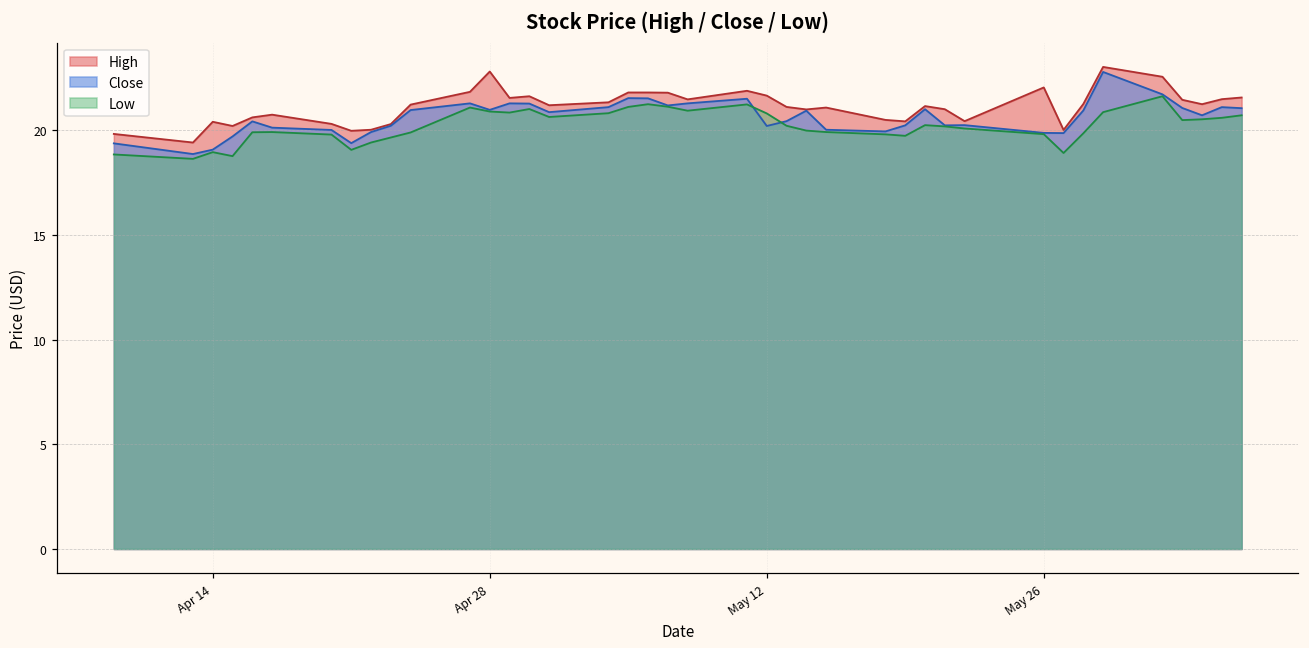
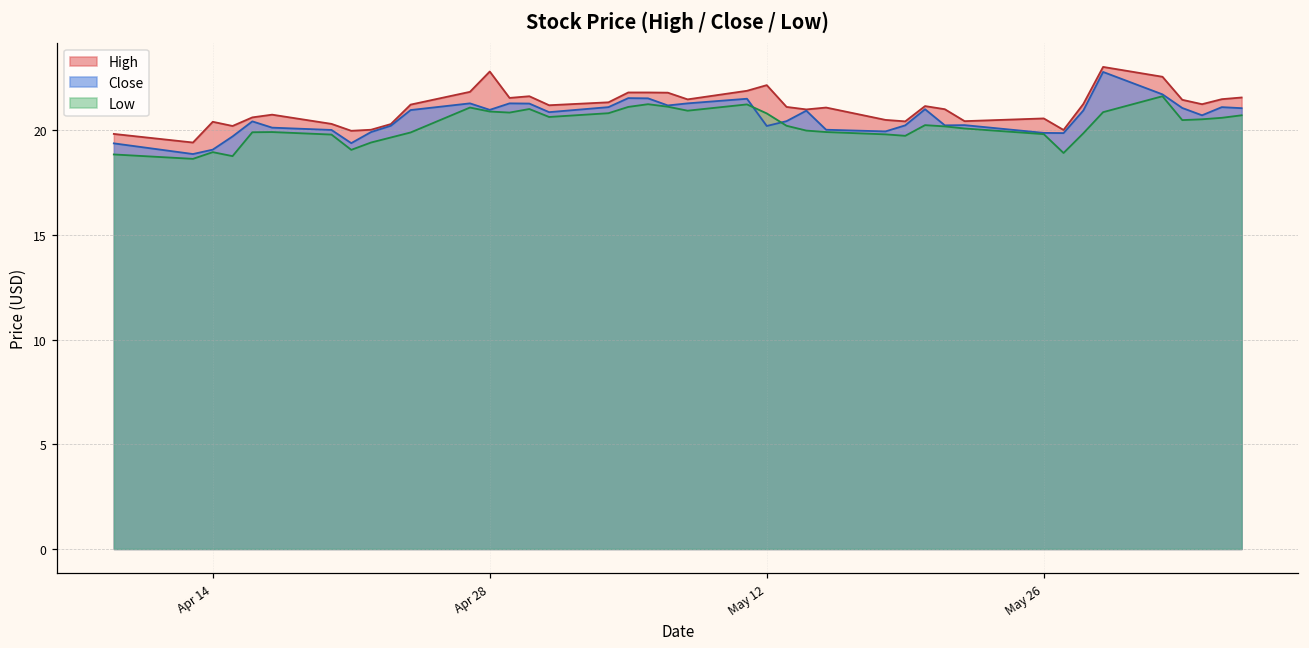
  {
    "High": {
      "Apr 14": 20.4,
      "Apr 28": 22.8,
-     "May 12": 21.7,
-     "May 26": 22.0
+     "May 12": 22.2,
+     "May 26": 20.6
    },
    "Close": {
      "May 12": 20.2
    },
    "Low": {
      "May 12": 20.8
    }
  }
